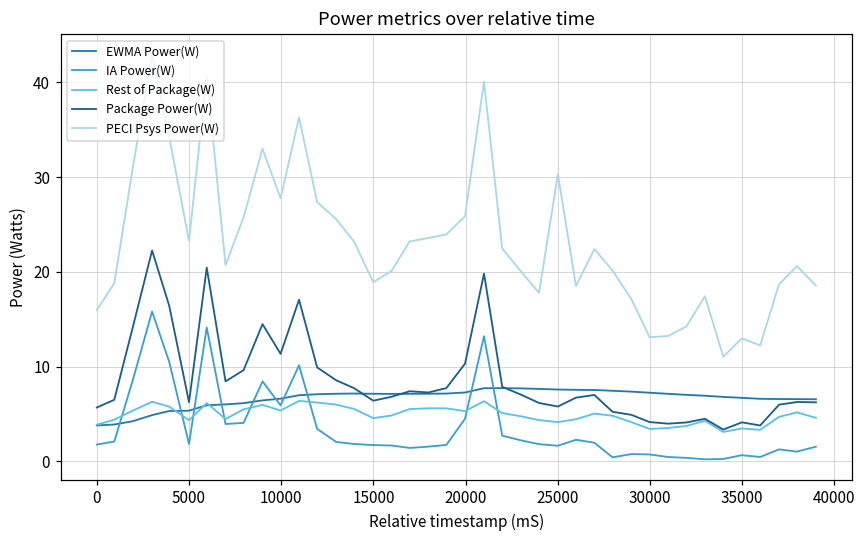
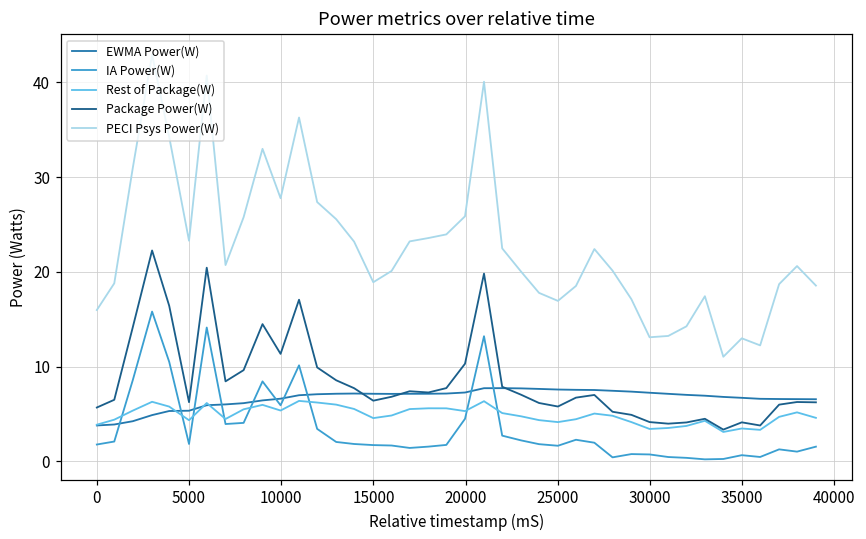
  {
    "PECI Psys Power(W)": {
      "0": 16,
      "5000": 23,
      "15000": 19,
-     "25000": 30
+     "25000": 17
    }
  }
